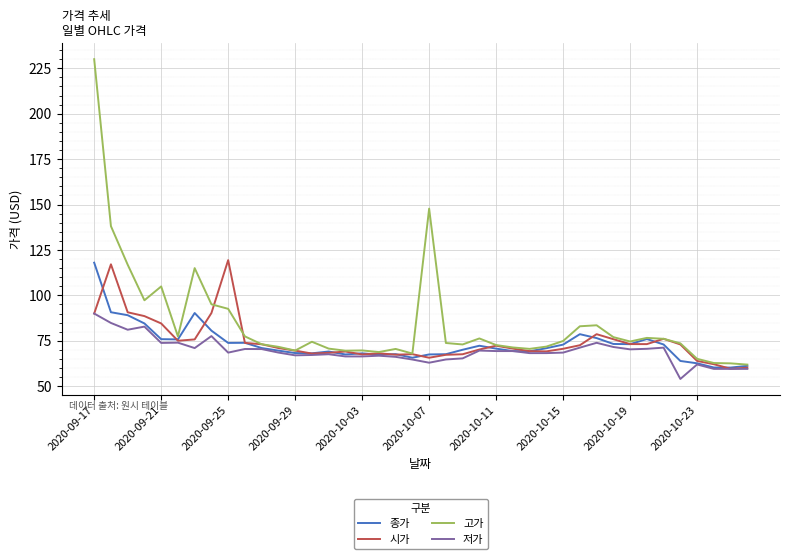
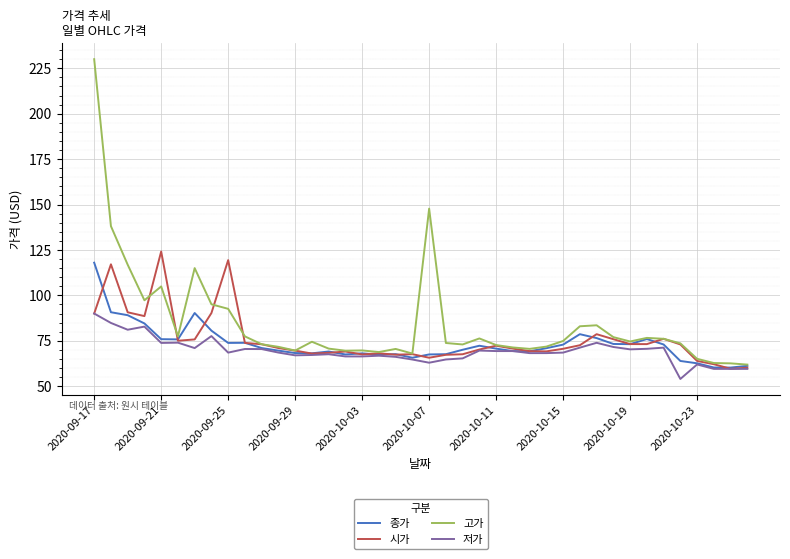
  {
    "종가": {
      "2020-09-17": 118,
      "2020-09-21": 76,
      "2020-09-25": 74,
      "2020-10-07": 68,
      "2020-10-15": 73
    },
    "시가": {
-     "2020-09-21": 85,
+     "2020-09-21": 124,
      "2020-09-25": 119,
      "2020-10-07": 66,
      "2020-10-15": 71
    },
    "고가": {
      "2020-09-17": 230,
      "2020-09-21": 105,
      "2020-09-25": 93,
      "2020-10-03": 70,
      "2020-10-07": 148,
      "2020-10-15": 75,
      "2020-10-19": 75
    },
    "저가": {
      "2020-09-21": 74,
      "2020-09-25": 69,
      "2020-10-07": 63,
      "2020-10-15": 69,
      "2020-10-19": 70
    }
  }
